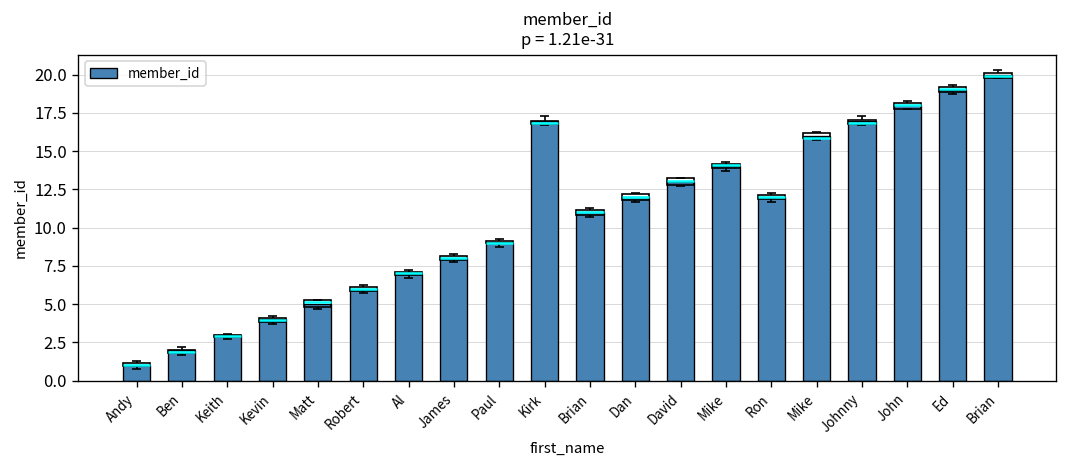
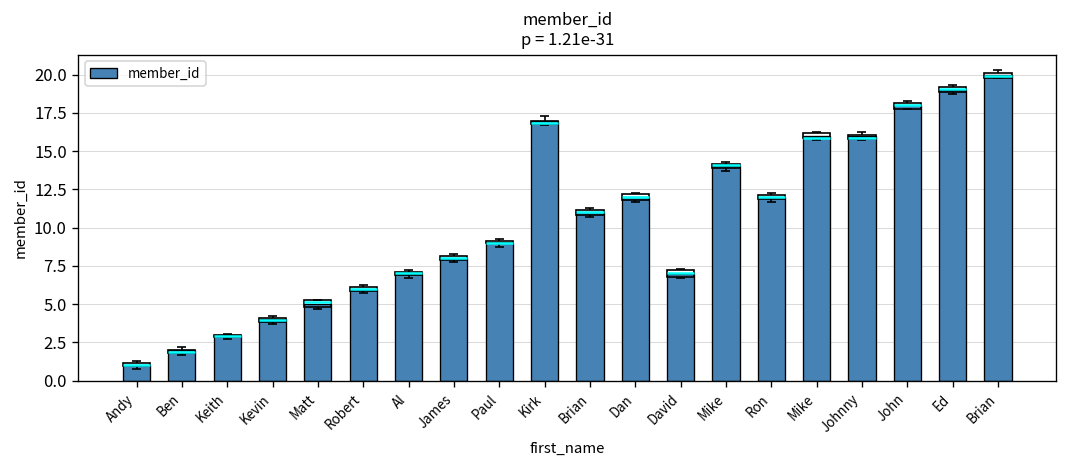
  {
    "Andy": 1,
    "Ben": 2,
    "Keith": 3,
    "Kevin": 4,
    "Matt": 5,
    "Robert": 6,
    "Al": 7,
    "James": 8,
    "Paul": 9,
    "Kirk": 17,
    "Dan": 12,
-   "David": 13,
+   "David": 7,
    "Ron": 12,
-   "Johnny": 17,
+   "Johnny": 16,
    "John": 18,
    "Ed": 19
  }
